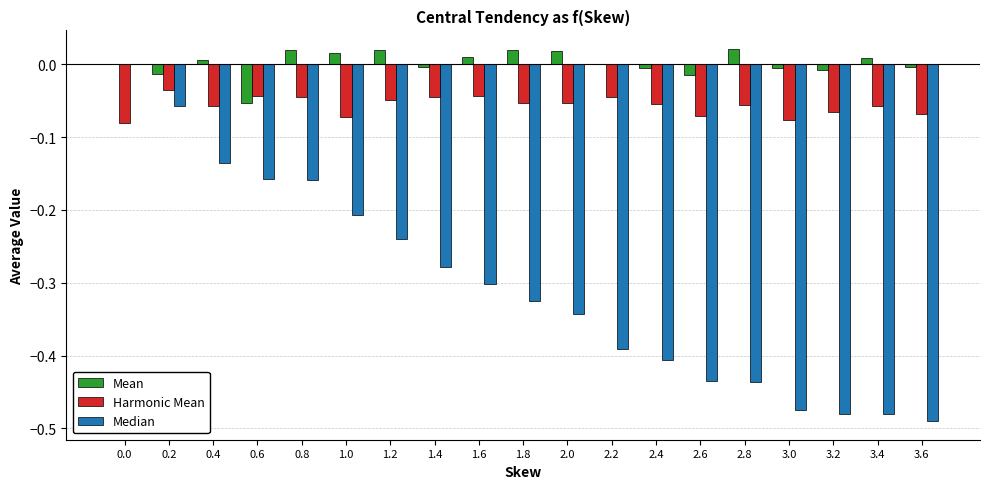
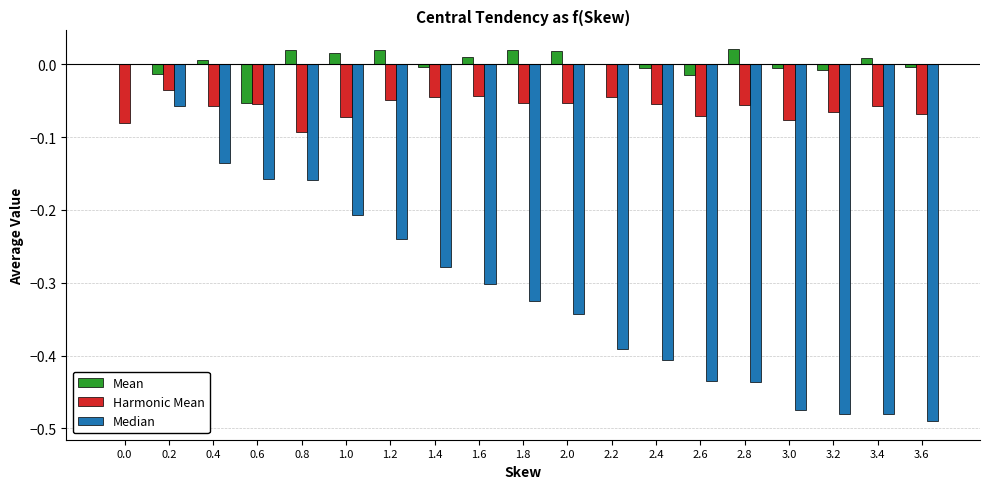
  {
    "Mean": {
      "0.2": -0.01,
      "0.4": 0.01,
      "0.6": -0.05,
      "0.8": 0.02,
      "1.0": 0.02,
      "1.2": 0.02,
      "1.6": 0.01,
      "1.8": 0.02,
      "2.0": 0.02,
      "2.4": 0.00,
      "2.6": -0.01,
      "2.8": 0.02,
      "3.0": -0.01,
      "3.2": -0.01,
      "3.4": 0.01,
      "3.6": 0.00
    },
    "Harmonic Mean": {
      "0.0": -0.08,
      "0.2": -0.04,
      "0.4": -0.06,
-     "0.6": -0.04,
-     "0.8": -0.04,
+     "0.6": -0.06,
+     "0.8": -0.09,
      "1.0": -0.07,
      "1.2": -0.05,
      "1.4": -0.05,
      "1.6": -0.04,
      "1.8": -0.05,
      "2.0": -0.05,
      "2.2": -0.04,
      "2.4": -0.06,
      "2.6": -0.07,
      "2.8": -0.06,
      "3.0": -0.08,
      "3.2": -0.06,
      "3.4": -0.06,
      "3.6": -0.07
    },
    "Median": {
      "0.2": -0.06,
      "0.4": -0.14,
      "0.6": -0.16,
      "0.8": -0.16,
      "1.0": -0.21,
      "1.2": -0.24,
      "1.4": -0.28,
      "1.6": -0.30,
      "1.8": -0.32,
      "2.0": -0.34,
      "2.2": -0.39,
      "2.4": -0.41,
      "2.6": -0.43,
      "2.8": -0.44,
      "3.0": -0.48,
      "3.2": -0.48,
      "3.4": -0.48,
      "3.6": -0.49
    }
  }
